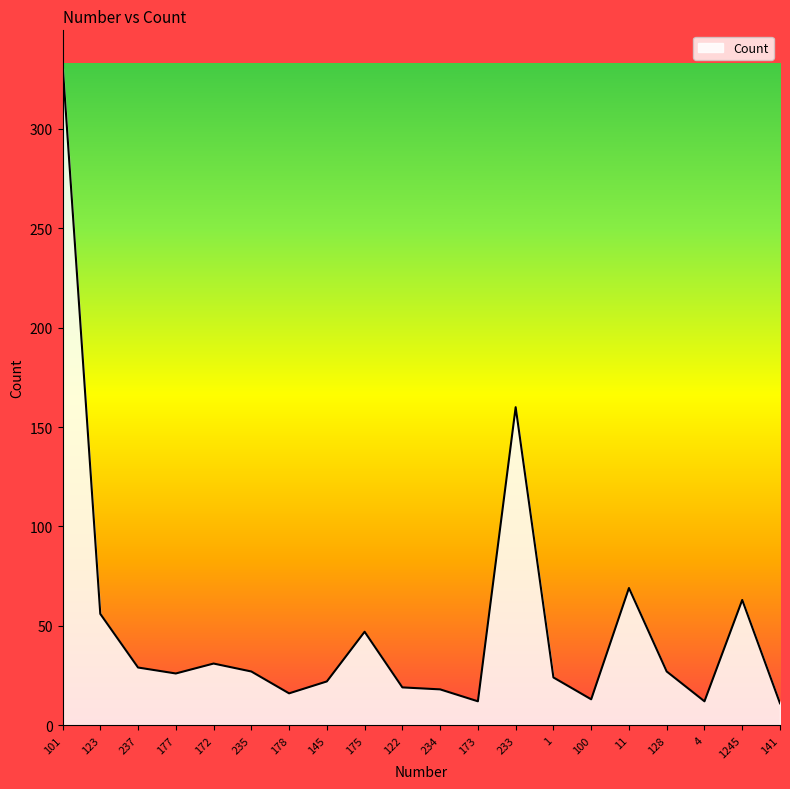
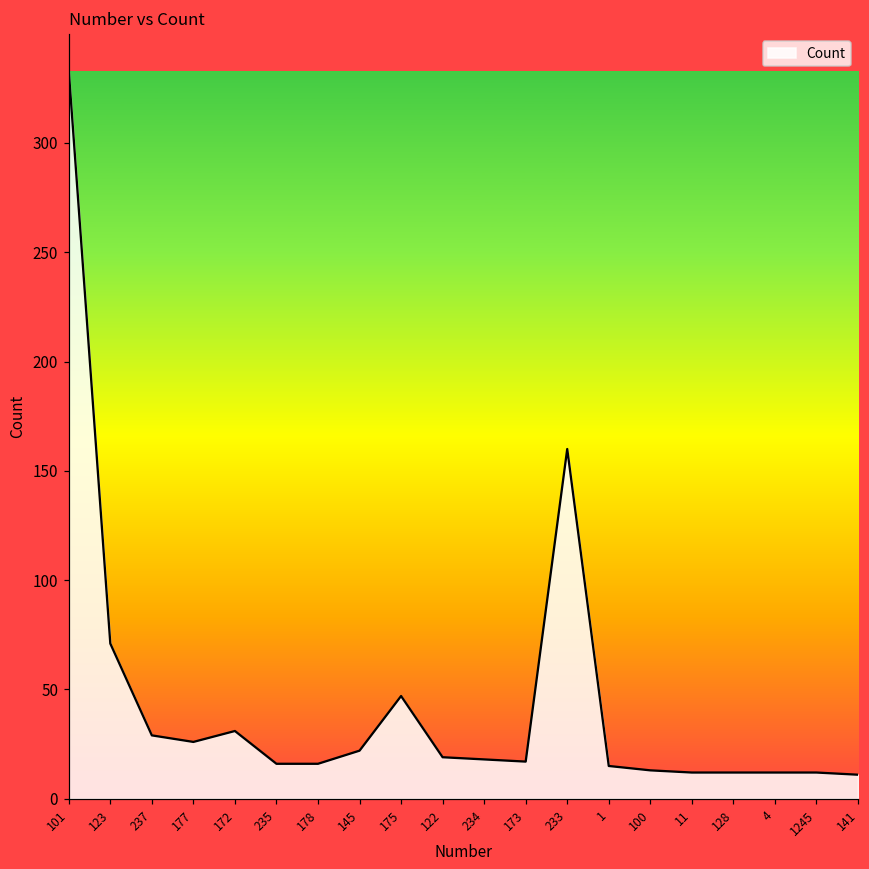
  {
    "101": 333,
-   "123": 56,
+   "123": 71,
    "237": 29,
    "177": 26,
    "172": 31,
-   "235": 27,
+   "235": 16,
    "178": 16,
    "145": 22,
    "175": 47,
    "122": 19,
    "234": 18,
-   "173": 12,
+   "173": 17,
    "233": 160,
-   "1": 24,
+   "1": 15,
    "100": 13,
-   "11": 69,
-   "128": 27,
+   "11": 12,
+   "128": 12,
    "4": 12,
-   "1245": 63,
+   "1245": 12,
    "141": 11
  }
